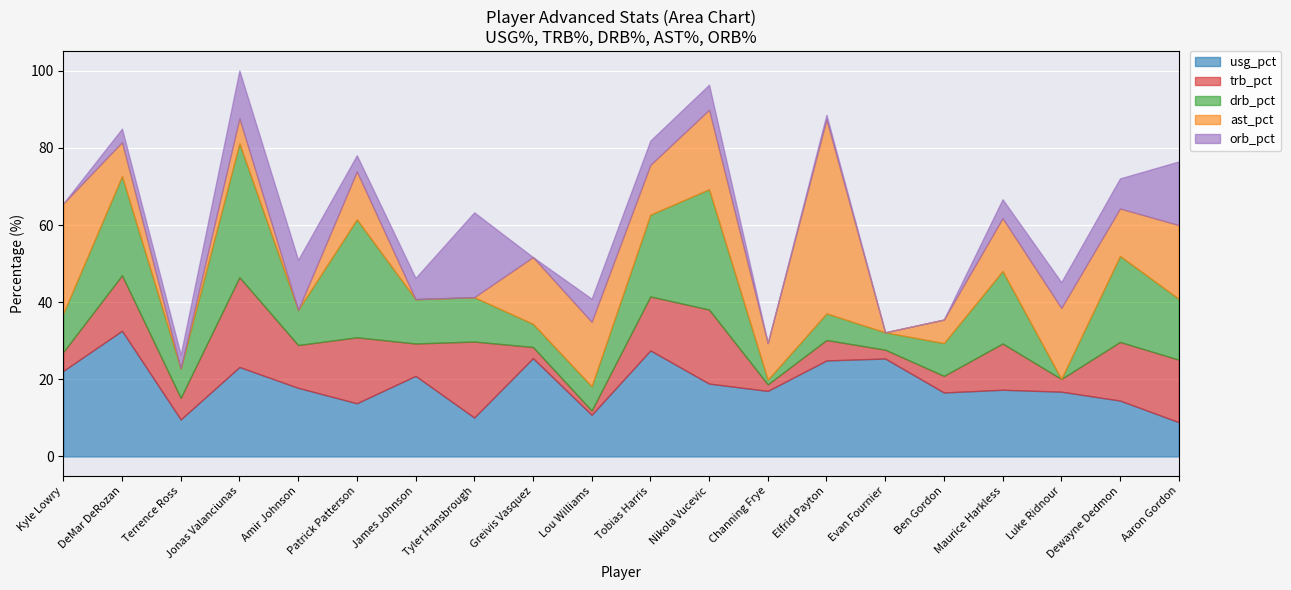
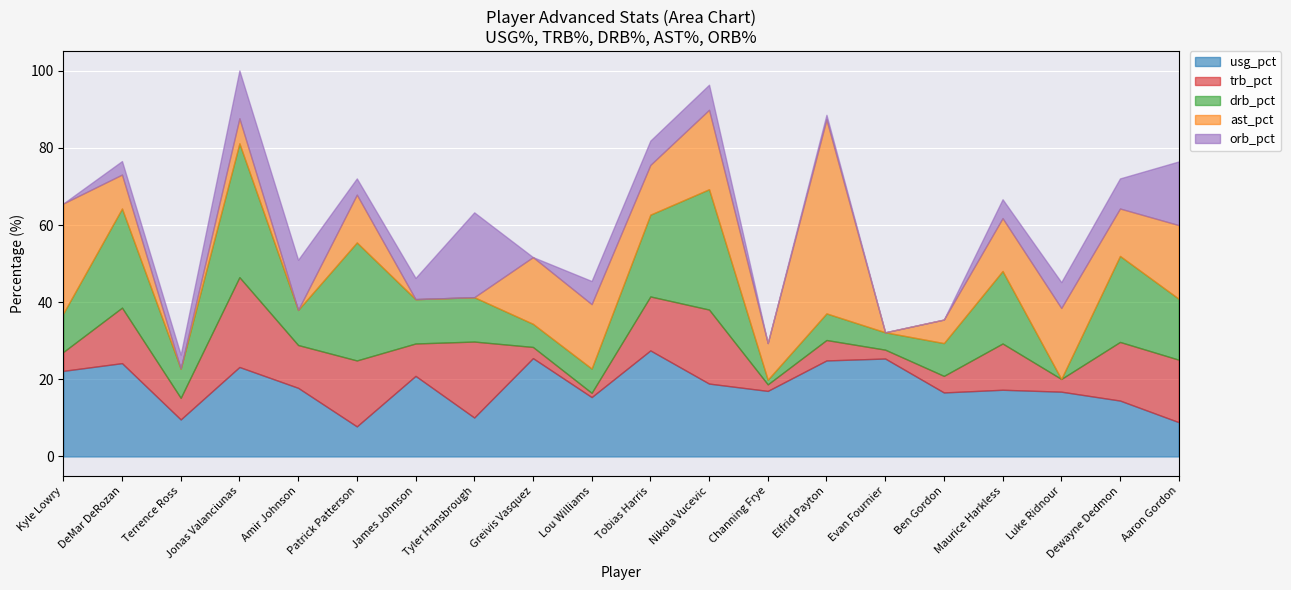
  {
    "usg_pct": {
      "Kyle Lowry": 22,
-     "DeMar DeRozan": 33,
+     "DeMar DeRozan": 24,
      "Terrence Ross": 10,
      "Jonas Valanciunas": 23,
      "Amir Johnson": 18,
-     "Patrick Patterson": 14,
+     "Patrick Patterson": 8,
      "James Johnson": 21,
      "Tyler Hansbrough": 10,
      "Greivis Vasquez": 26,
-     "Lou Williams": 11,
+     "Lou Williams": 15,
      "Tobias Harris": 28,
      "Nikola Vucevic": 19,
      "Channing Frye": 17,
      "Elfrid Payton": 25,
      "Evan Fournier": 25,
      "Ben Gordon": 17,
      "Maurice Harkless": 17,
      "Luke Ridnour": 17,
      "Dewayne Dedmon": 15,
      "Aaron Gordon": 9
    },
    "trb_pct": {
      "Kyle Lowry": 5,
      "DeMar DeRozan": 14,
      "Terrence Ross": 6,
      "Jonas Valanciunas": 23,
      "Amir Johnson": 11,
      "Patrick Patterson": 17,
      "James Johnson": 8,
      "Tyler Hansbrough": 20,
      "Greivis Vasquez": 3,
      "Lou Williams": 1,
      "Tobias Harris": 14,
      "Nikola Vucevic": 19,
      "Channing Frye": 2,
      "Elfrid Payton": 5,
      "Evan Fournier": 2,
      "Ben Gordon": 4,
      "Maurice Harkless": 12,
      "Dewayne Dedmon": 15,
      "Aaron Gordon": 16
    },
    "drb_pct": {
      "Kyle Lowry": 10,
      "DeMar DeRozan": 26,
      "Jonas Valanciunas": 35,
      "Patrick Patterson": 31,
      "Greivis Vasquez": 6,
      "Lou Williams": 6,
      "Tobias Harris": 21,
      "Nikola Vucevic": 31,
      "Channing Frye": 1,
      "Elfrid Payton": 7,
      "Ben Gordon": 9,
      "Maurice Harkless": 19,
      "Dewayne Dedmon": 22,
      "Aaron Gordon": 16
    },
    "ast_pct": {
      "DeMar DeRozan": 9,
      "Jonas Valanciunas": 7,
      "Patrick Patterson": 12,
      "Lou Williams": 17,
      "Tobias Harris": 13,
      "Nikola Vucevic": 21,
      "Elfrid Payton": 50,
      "Maurice Harkless": 14,
      "Luke Ridnour": 18,
      "Dewayne Dedmon": 12,
      "Aaron Gordon": 19
    },
    "orb_pct": {
      "DeMar DeRozan": 4,
      "Terrence Ross": 4,
      "Jonas Valanciunas": 12,
      "Amir Johnson": 13,
      "Patrick Patterson": 4,
      "James Johnson": 6,
      "Tyler Hansbrough": 22,
      "Lou Williams": 6,
      "Tobias Harris": 6,
      "Nikola Vucevic": 7,
      "Elfrid Payton": 1,
      "Maurice Harkless": 5,
      "Luke Ridnour": 7,
      "Dewayne Dedmon": 8,
      "Aaron Gordon": 16
    }
  }
